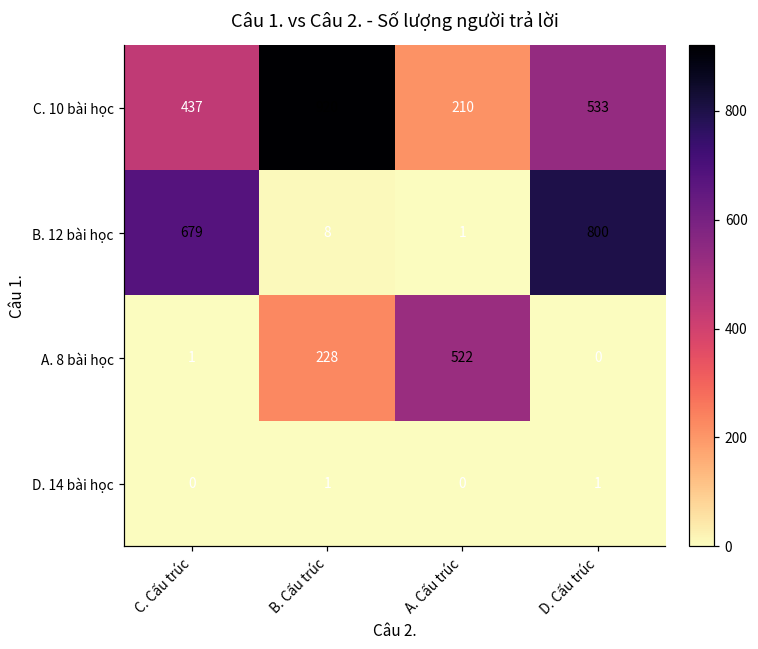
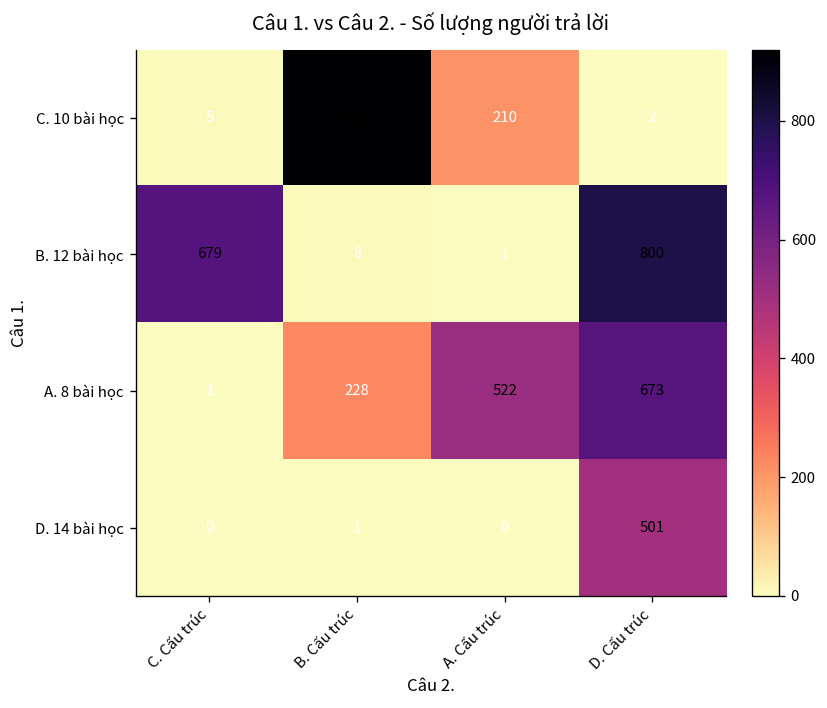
  {
    "C. 10 bài học": {
-     "C. Cấu trúc": 437,
+     "C. Cấu trúc": 5,
      "A. Cấu trúc": 210,
-     "D. Cấu trúc": 533
+     "D. Cấu trúc": 2
    },
    "B. 12 bài học": {
      "C. Cấu trúc": 679,
      "B. Cấu trúc": 8,
      "A. Cấu trúc": 1,
      "D. Cấu trúc": 800
    },
    "A. 8 bài học": {
      "C. Cấu trúc": 1,
      "B. Cấu trúc": 228,
      "A. Cấu trúc": 522,
-     "D. Cấu trúc": 0
+     "D. Cấu trúc": 673
    },
    "D. 14 bài học": {
      "C. Cấu trúc": 0,
      "B. Cấu trúc": 1,
      "A. Cấu trúc": 0,
-     "D. Cấu trúc": 1
+     "D. Cấu trúc": 501
    }
  }
